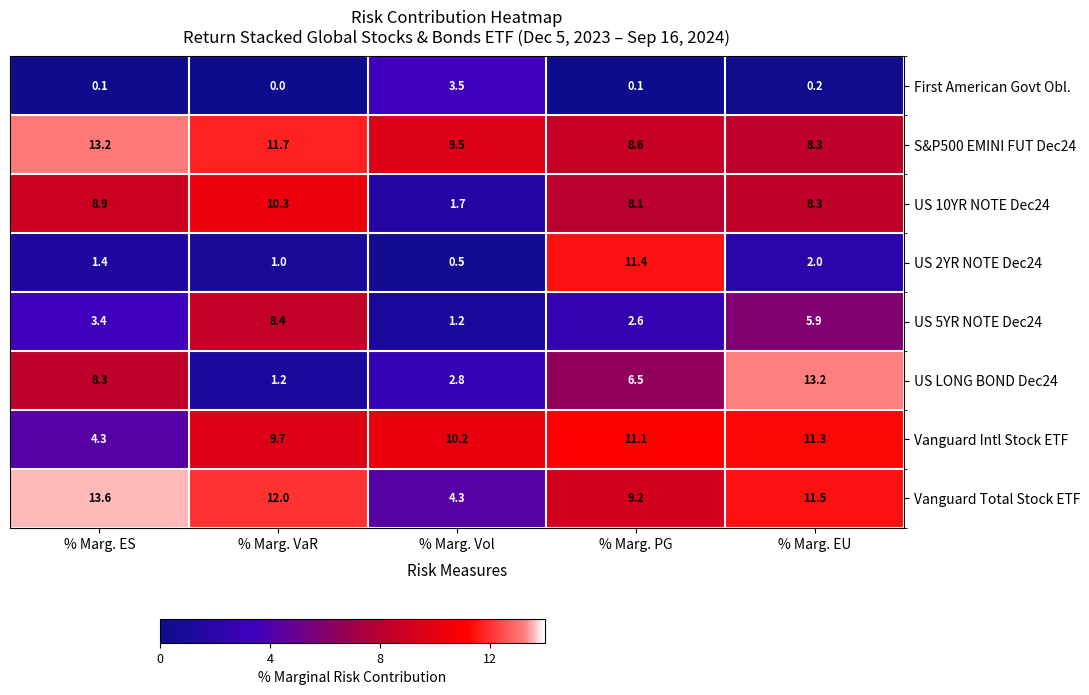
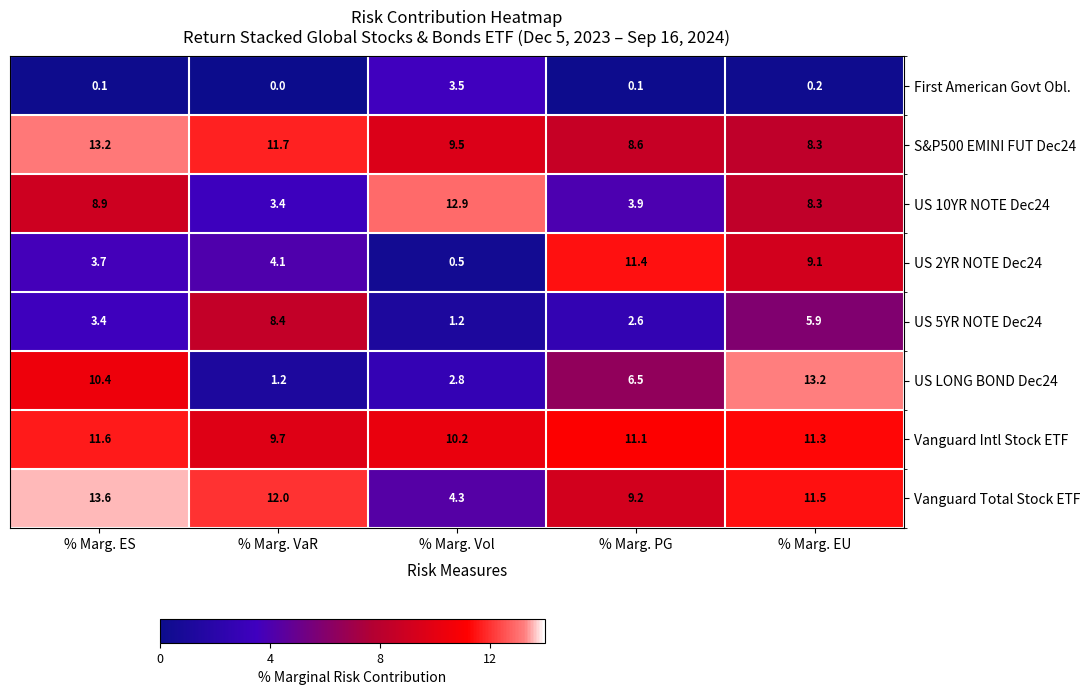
  {
    "First American Govt Obl.": {
      "% Marg. ES": 0.1,
      "% Marg. VaR": 0.0,
      "% Marg. Vol": 3.5,
      "% Marg. PG": 0.1,
      "% Marg. EU": 0.2
    },
    "S&P500 EMINI FUT Dec24": {
      "% Marg. ES": 13.2,
      "% Marg. VaR": 11.7,
      "% Marg. Vol": 9.5,
      "% Marg. PG": 8.6,
      "% Marg. EU": 8.3
    },
    "US 10YR NOTE Dec24": {
      "% Marg. ES": 8.9,
-     "% Marg. VaR": 10.3,
-     "% Marg. Vol": 1.7,
-     "% Marg. PG": 8.1,
+     "% Marg. VaR": 3.4,
+     "% Marg. Vol": 12.9,
+     "% Marg. PG": 3.9,
      "% Marg. EU": 8.3
    },
    "US 2YR NOTE Dec24": {
-     "% Marg. ES": 1.4,
-     "% Marg. VaR": 1.0,
+     "% Marg. ES": 3.7,
+     "% Marg. VaR": 4.1,
      "% Marg. Vol": 0.5,
      "% Marg. PG": 11.4,
-     "% Marg. EU": 2.0
+     "% Marg. EU": 9.1
    },
    "US 5YR NOTE Dec24": {
      "% Marg. ES": 3.4,
      "% Marg. VaR": 8.4,
      "% Marg. Vol": 1.2,
      "% Marg. PG": 2.6,
      "% Marg. EU": 5.9
    },
    "US LONG BOND Dec24": {
-     "% Marg. ES": 8.3,
+     "% Marg. ES": 10.4,
      "% Marg. VaR": 1.2,
      "% Marg. Vol": 2.8,
      "% Marg. PG": 6.5,
      "% Marg. EU": 13.2
    },
    "Vanguard Intl Stock ETF": {
-     "% Marg. ES": 4.3,
+     "% Marg. ES": 11.6,
      "% Marg. VaR": 9.7,
      "% Marg. Vol": 10.2,
      "% Marg. PG": 11.1,
      "% Marg. EU": 11.3
    },
    "Vanguard Total Stock ETF": {
      "% Marg. ES": 13.6,
      "% Marg. VaR": 12.0,
      "% Marg. Vol": 4.3,
      "% Marg. PG": 9.2,
      "% Marg. EU": 11.5
    }
  }
